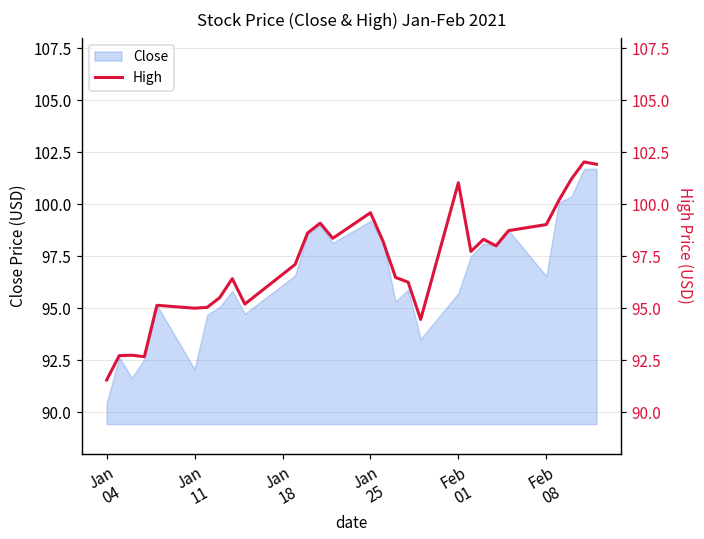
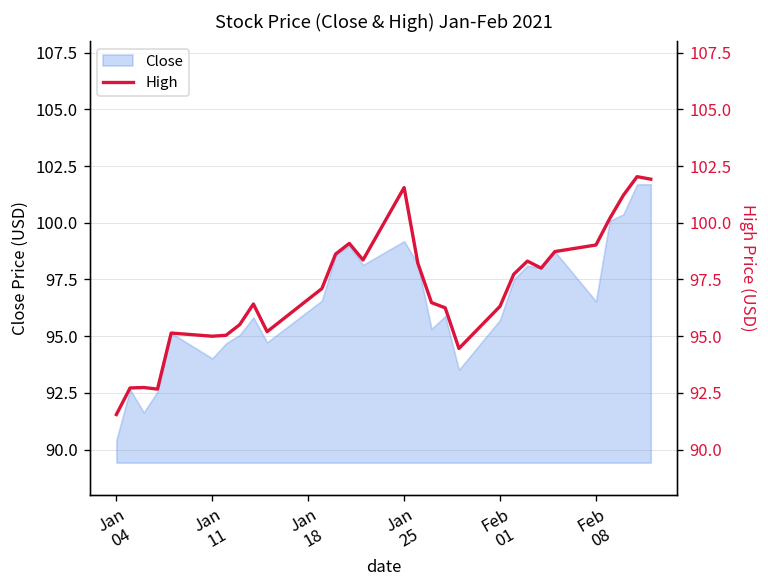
  {
    "Close": {
      "Jan 04": 90.4,
-     "Jan 11": 92.1,
+     "Jan 11": 94.0,
      "Jan 25": 99.2,
      "Feb 01": 95.7,
      "Feb 08": 96.5
    },
    "High": {
      "Jan 04": 91.6,
      "Jan 11": 95.0,
-     "Jan 25": 99.6,
-     "Feb 01": 101.0,
+     "Jan 25": 101.6,
+     "Feb 01": 96.3,
      "Feb 08": 99.0
    }
  }
